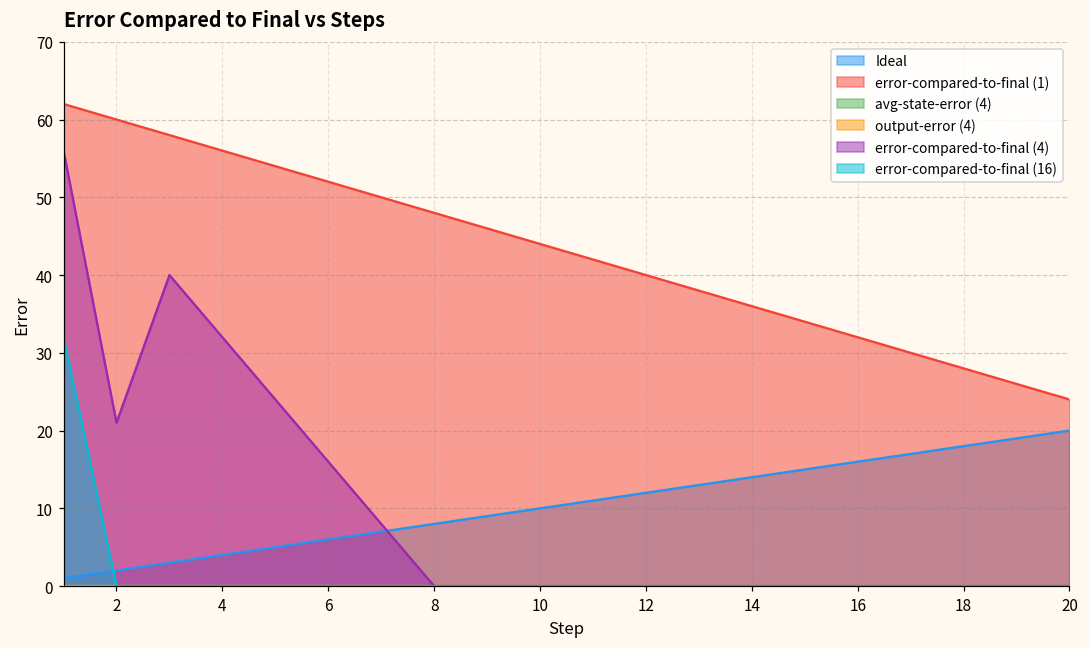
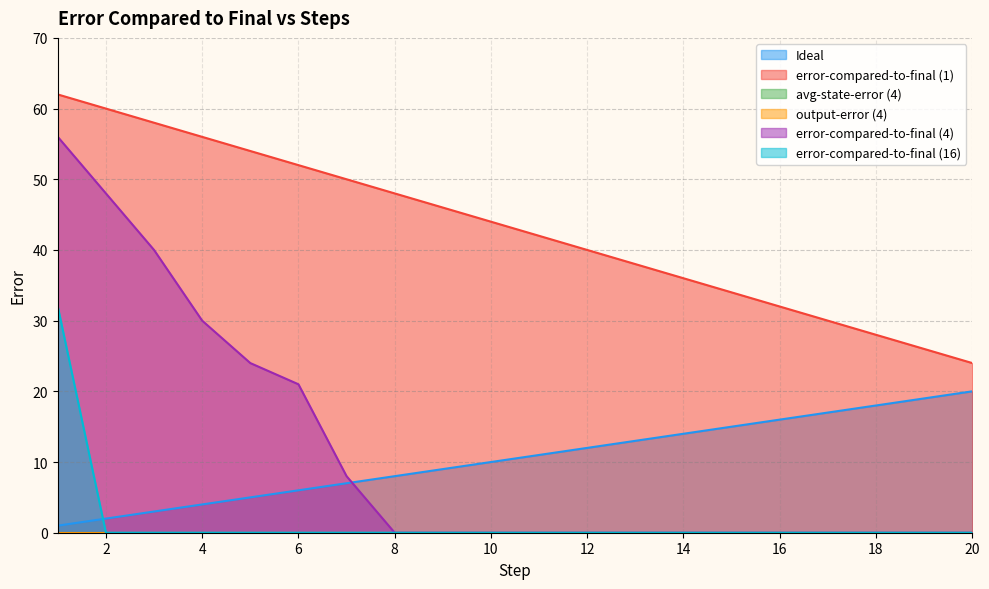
  {
    "error-compared-to-final (1)": {
      "2": 60,
      "4": 56,
      "6": 52,
      "8": 48,
      "10": 44,
      "12": 40,
      "14": 36,
      "16": 32,
      "18": 28,
      "20": 24
    },
    "error-compared-to-final (4)": {
-     "2": 21,
-     "4": 32,
-     "6": 16
+     "2": 48,
+     "4": 30,
+     "6": 21
    }
  }
